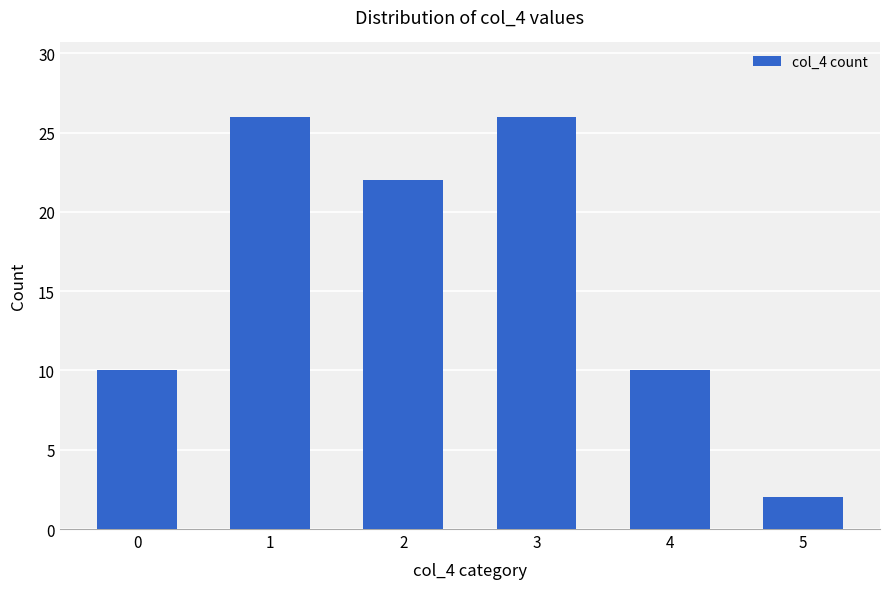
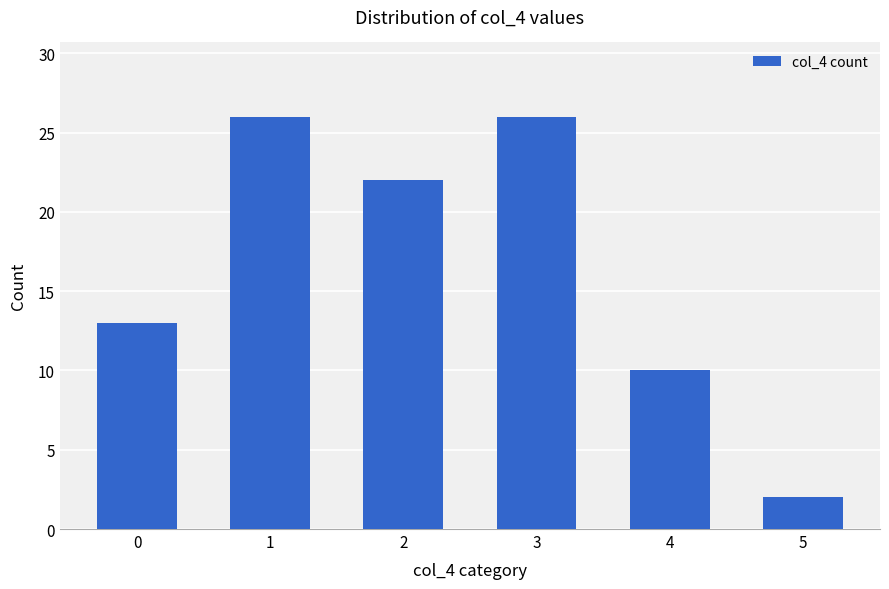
  {
-   "0": 10,
+   "0": 13,
    "1": 26,
    "2": 22,
    "3": 26,
    "4": 10,
    "5": 2
  }
